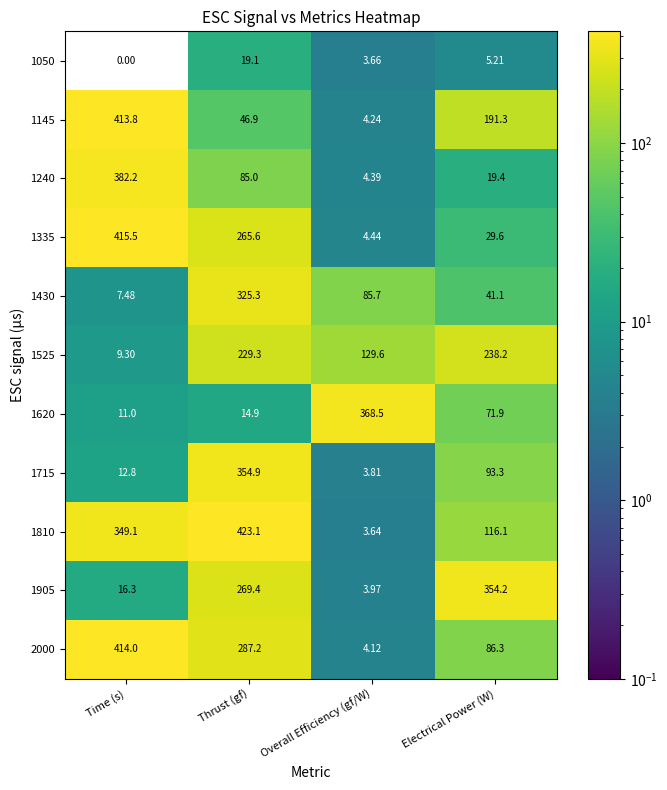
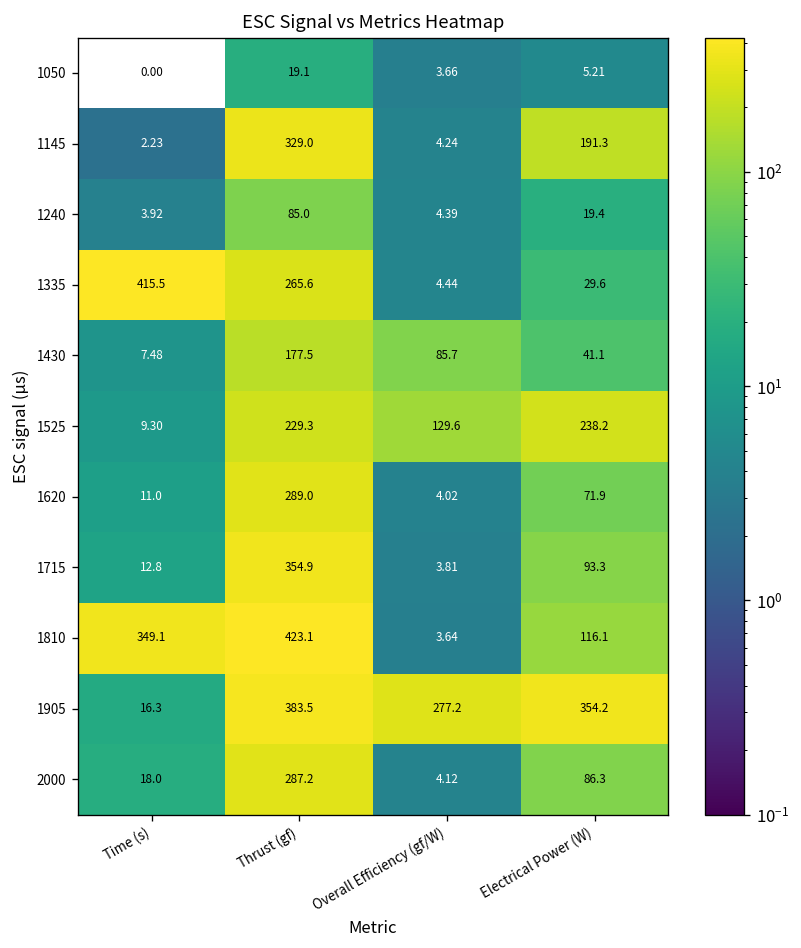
  {
    "1050": {
      "Time (s)": 0.00,
      "Thrust (gf)": 19.1,
      "Overall Efficiency (gf/W)": 3.66,
      "Electrical Power (W)": 5.21
    },
    "1145": {
-     "Time (s)": 413.8,
-     "Thrust (gf)": 46.9,
+     "Time (s)": 2.23,
+     "Thrust (gf)": 329.0,
      "Overall Efficiency (gf/W)": 4.24,
      "Electrical Power (W)": 191.3
    },
    "1240": {
-     "Time (s)": 382.2,
+     "Time (s)": 3.92,
      "Thrust (gf)": 85.0,
      "Overall Efficiency (gf/W)": 4.39,
      "Electrical Power (W)": 19.4
    },
    "1335": {
      "Time (s)": 415.5,
      "Thrust (gf)": 265.6,
      "Overall Efficiency (gf/W)": 4.44,
      "Electrical Power (W)": 29.6
    },
    "1430": {
      "Time (s)": 7.48,
-     "Thrust (gf)": 325.3,
+     "Thrust (gf)": 177.5,
      "Overall Efficiency (gf/W)": 85.7,
      "Electrical Power (W)": 41.1
    },
    "1525": {
      "Time (s)": 9.30,
      "Thrust (gf)": 229.3,
      "Overall Efficiency (gf/W)": 129.6,
      "Electrical Power (W)": 238.2
    },
    "1620": {
      "Time (s)": 11.0,
-     "Thrust (gf)": 14.9,
-     "Overall Efficiency (gf/W)": 368.5,
+     "Thrust (gf)": 289.0,
+     "Overall Efficiency (gf/W)": 4.02,
      "Electrical Power (W)": 71.9
    },
    "1715": {
      "Time (s)": 12.8,
      "Thrust (gf)": 354.9,
      "Overall Efficiency (gf/W)": 3.81,
      "Electrical Power (W)": 93.3
    },
    "1810": {
      "Time (s)": 349.1,
      "Thrust (gf)": 423.1,
      "Overall Efficiency (gf/W)": 3.64,
      "Electrical Power (W)": 116.1
    },
    "1905": {
      "Time (s)": 16.3,
-     "Thrust (gf)": 269.4,
-     "Overall Efficiency (gf/W)": 3.97,
+     "Thrust (gf)": 383.5,
+     "Overall Efficiency (gf/W)": 277.2,
      "Electrical Power (W)": 354.2
    },
    "2000": {
-     "Time (s)": 414.0,
+     "Time (s)": 18.0,
      "Thrust (gf)": 287.2,
      "Overall Efficiency (gf/W)": 4.12,
      "Electrical Power (W)": 86.3
    }
  }
